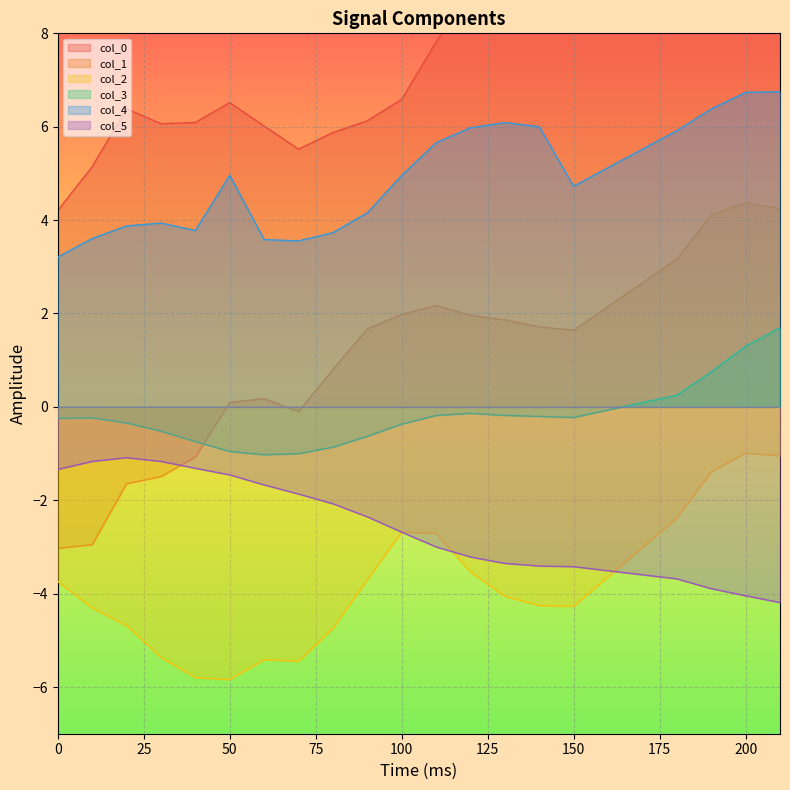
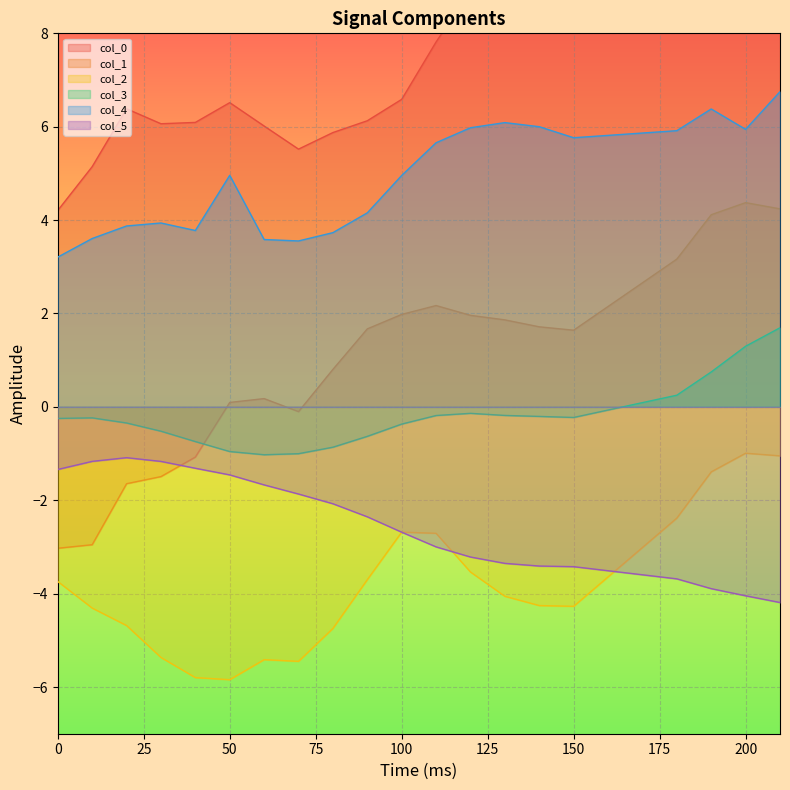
  {
    "col_4": {
      "0": 3.2,
      "50": 5.0,
      "100": 5.0,
-     "150": 4.7,
-     "200": 6.7
+     "150": 5.8,
+     "200": 5.9
    }
  }
